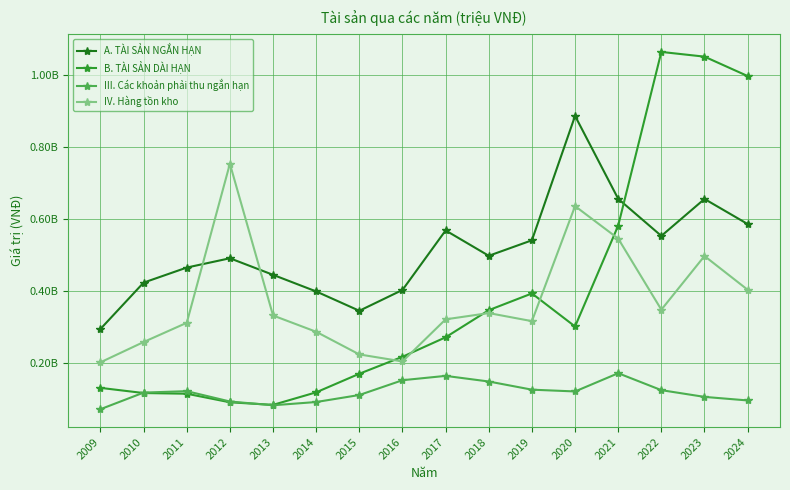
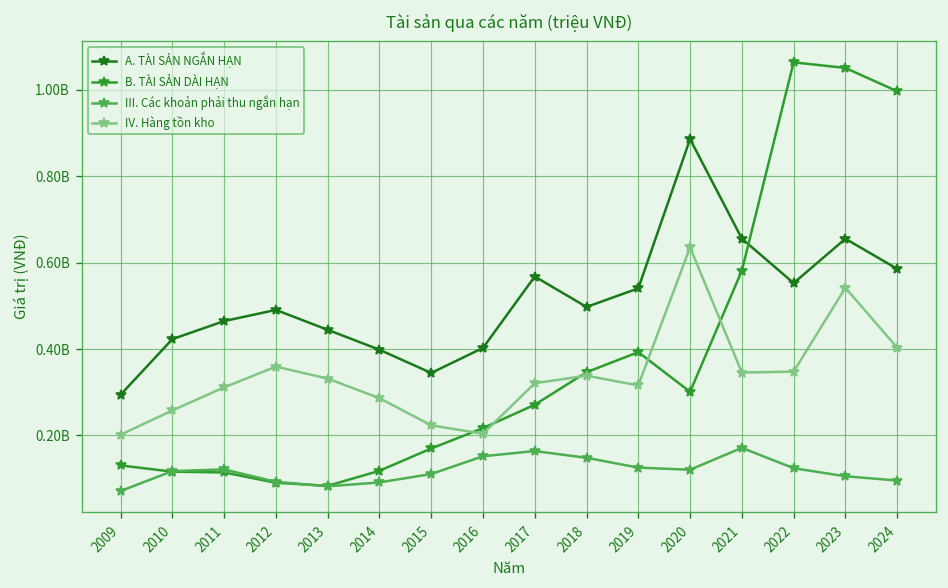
  {
    "IV. Hàng tồn kho": {
      "2009": 200000000,
      "2010": 260000000,
      "2011": 310000000,
-     "2012": 750000000,
+     "2012": 360000000,
      "2013": 330000000,
      "2014": 290000000,
      "2015": 220000000,
      "2016": 200000000,
      "2017": 320000000,
      "2018": 340000000,
      "2019": 320000000,
      "2020": 640000000,
-     "2021": 550000000,
+     "2021": 350000000,
      "2022": 350000000,
-     "2023": 500000000,
+     "2023": 540000000,
      "2024": 400000000
    }
  }
